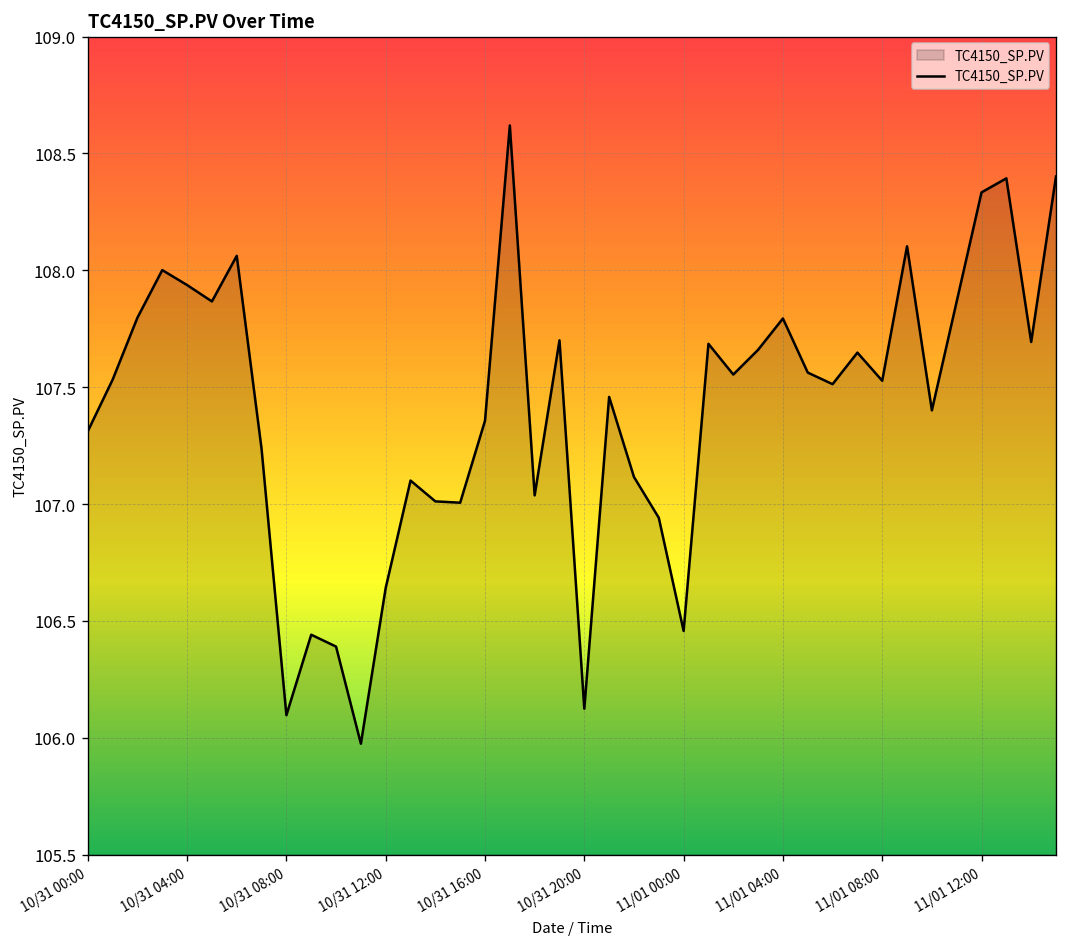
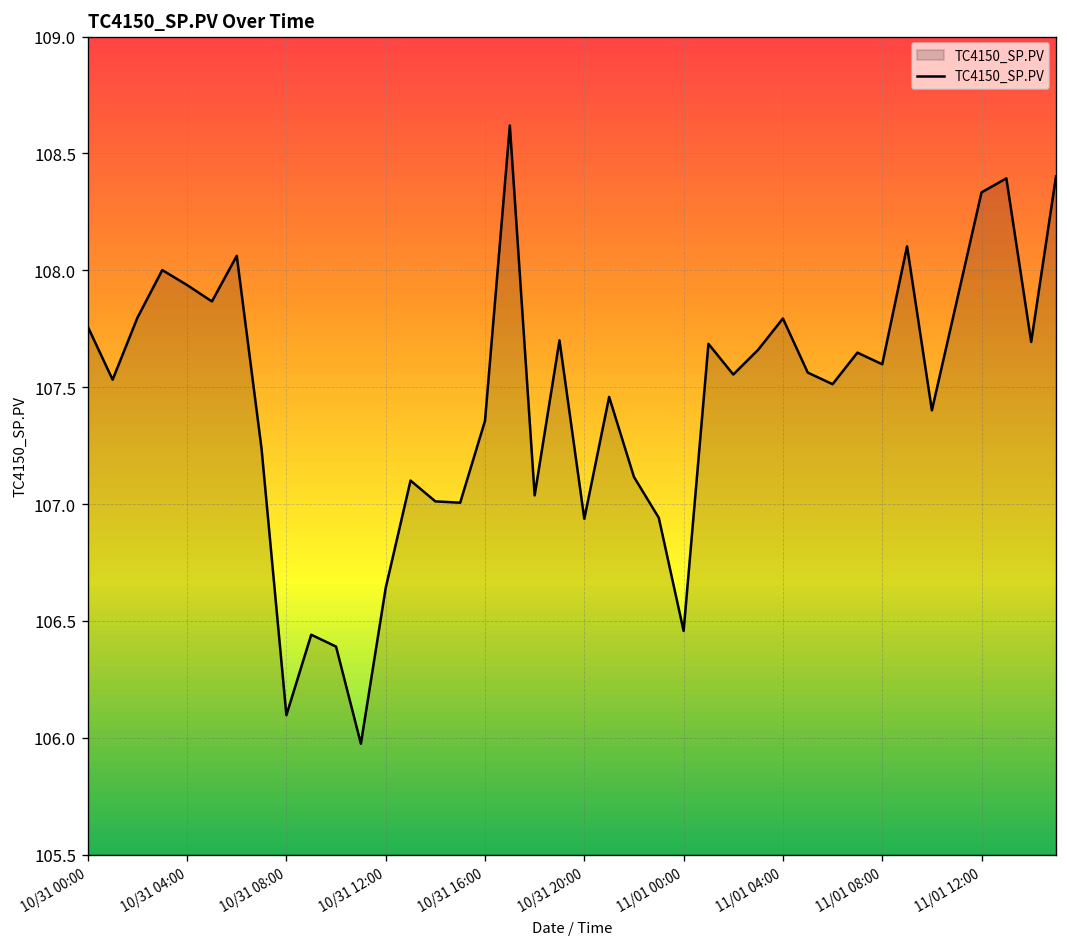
  {
-   "10/31 00:00": 107.31,
+   "10/31 00:00": 107.76,
    "10/31 04:00": 107.94,
    "10/31 08:00": 106.10,
    "10/31 12:00": 106.64,
    "10/31 16:00": 107.36,
-   "10/31 20:00": 106.12,
+   "10/31 20:00": 106.94,
    "11/01 00:00": 106.46,
    "11/01 04:00": 107.79,
-   "11/01 08:00": 107.53,
+   "11/01 08:00": 107.60,
    "11/01 12:00": 108.33
  }
